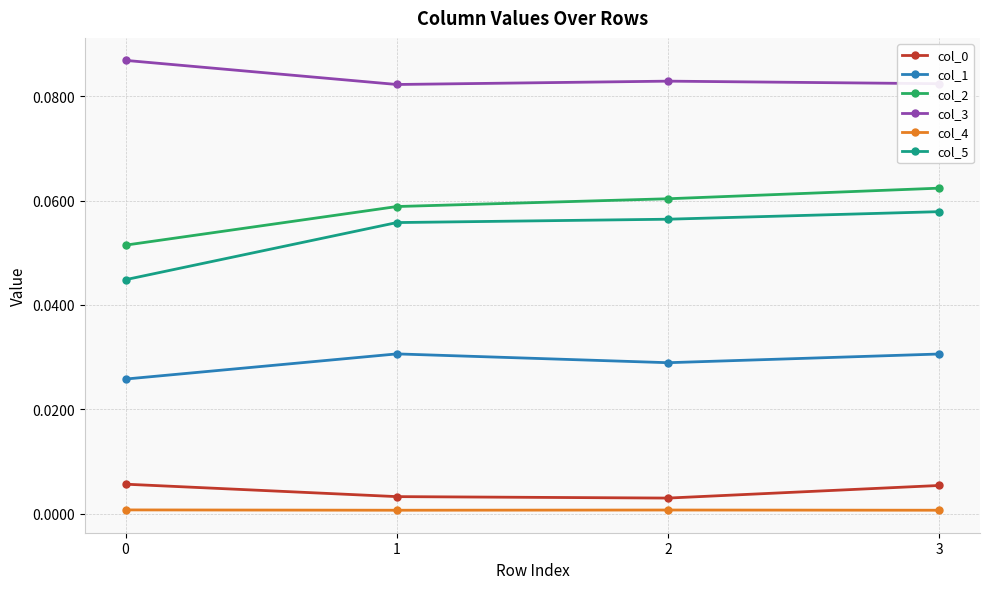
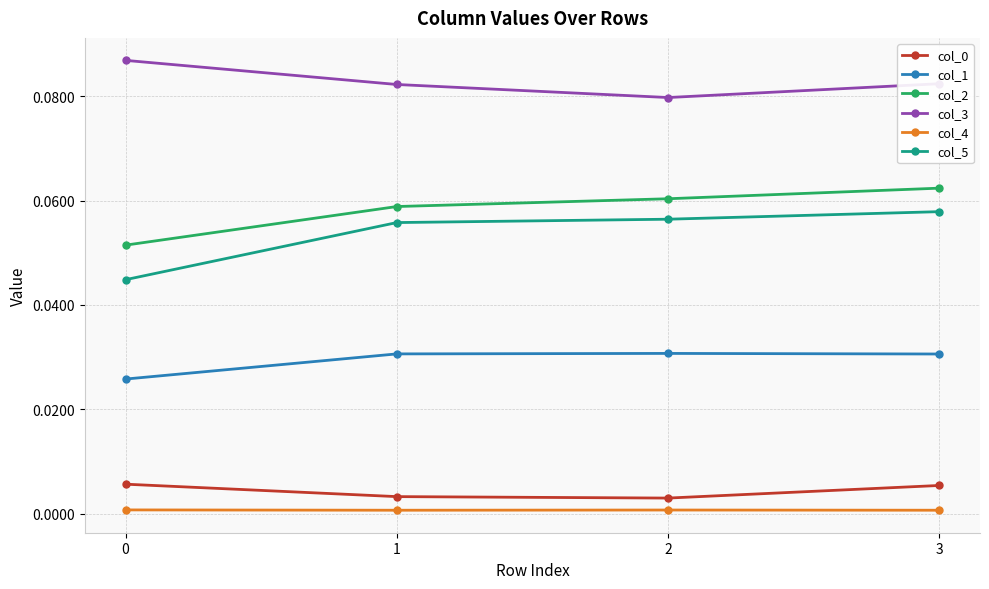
  {
    "col_0": {
      "0": 0.006,
      "1": 0.003,
      "2": 0.003,
      "3": 0.005
    },
    "col_1": {
      "0": 0.026,
      "1": 0.031,
-     "2": 0.029,
+     "2": 0.031,
      "3": 0.031
    },
    "col_3": {
      "0": 0.087,
      "1": 0.082,
-     "2": 0.083
+     "2": 0.080
    },
    "col_4": {
      "0": 0.001,
      "1": 0.001,
      "2": 0.001,
      "3": 0.001
    }
  }
